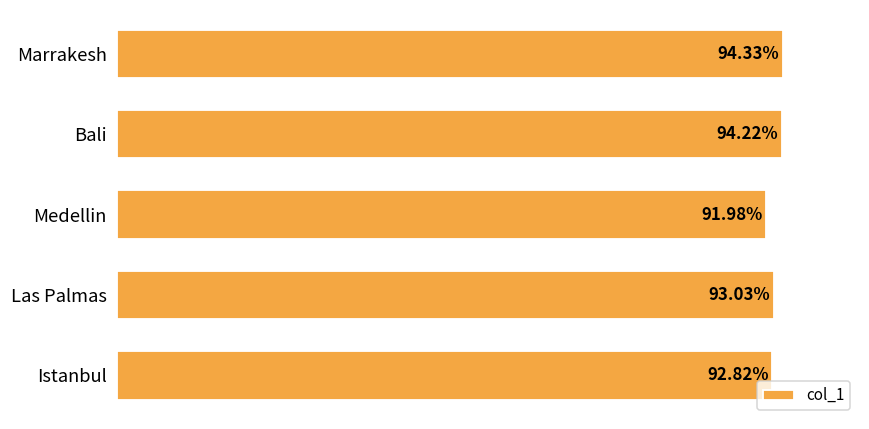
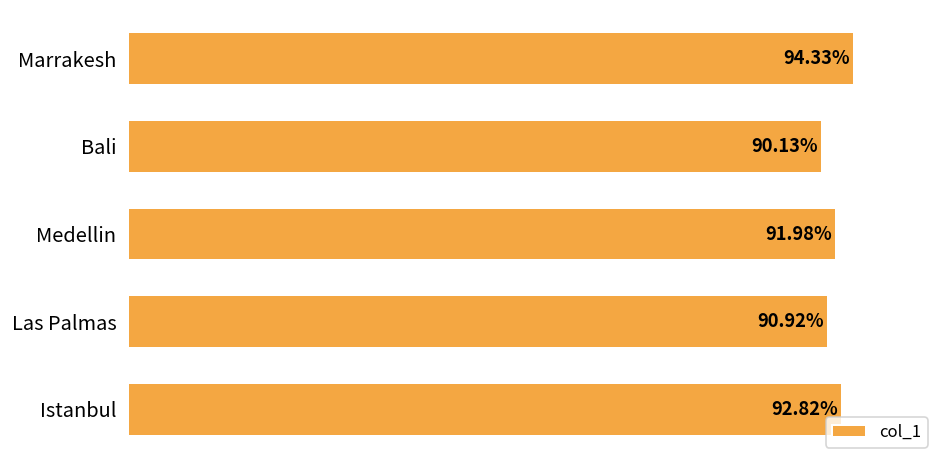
  {
    "Marrakesh": "94.33%",
-   "Bali": "94.22%",
+   "Bali": "90.13%",
    "Medellin": "91.98%",
-   "Las Palmas": "93.03%"
+   "Las Palmas": "90.92%"
  }
